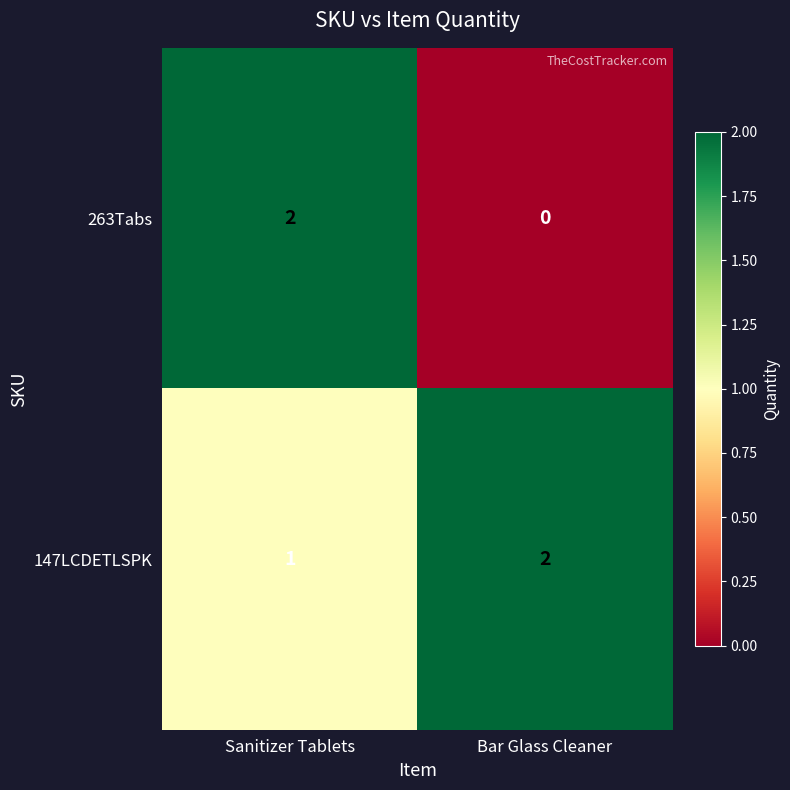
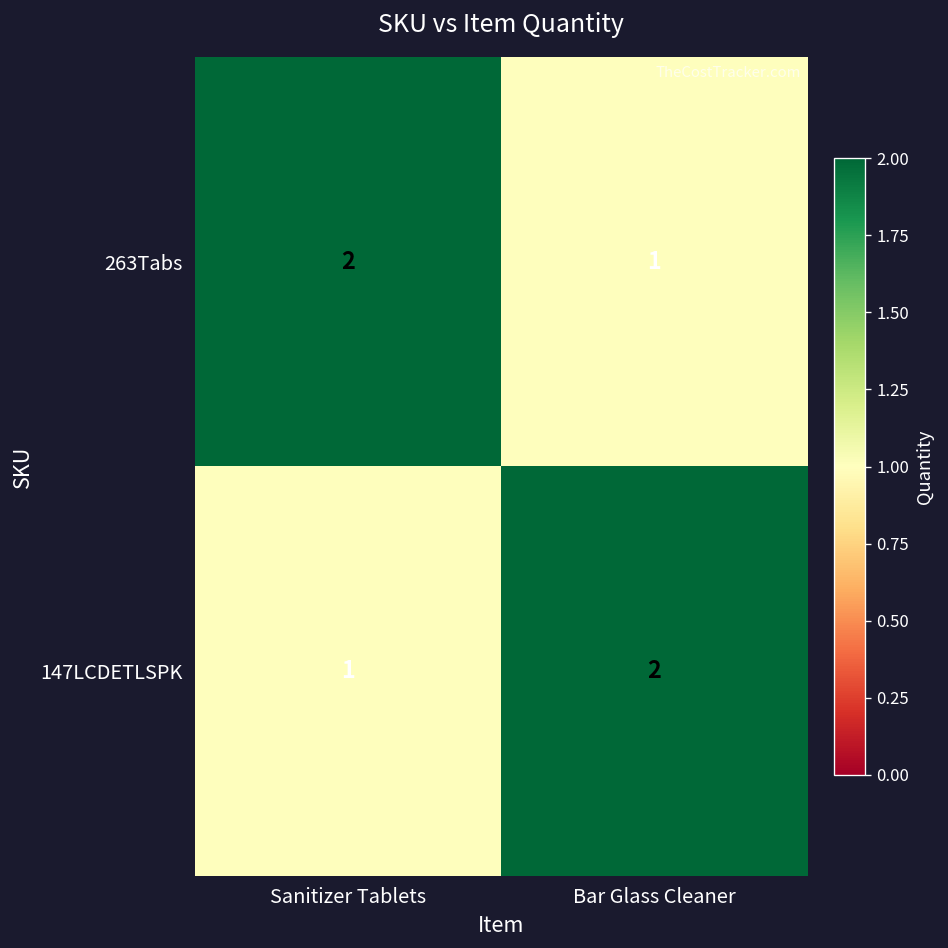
  {
    "263Tabs": {
      "Sanitizer Tablets": 2,
-     "Bar Glass Cleaner": 0
+     "Bar Glass Cleaner": 1
    },
    "147LCDETLSPK": {
      "Sanitizer Tablets": 1,
      "Bar Glass Cleaner": 2
    }
  }
